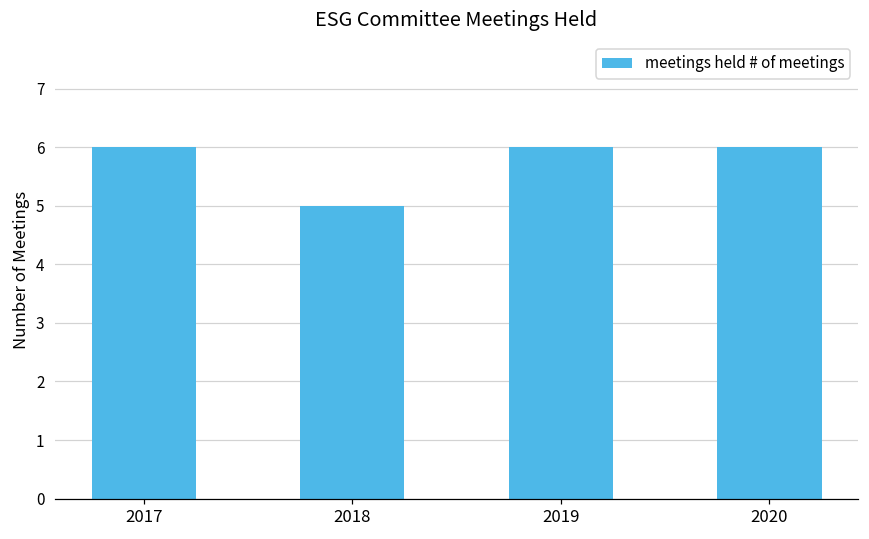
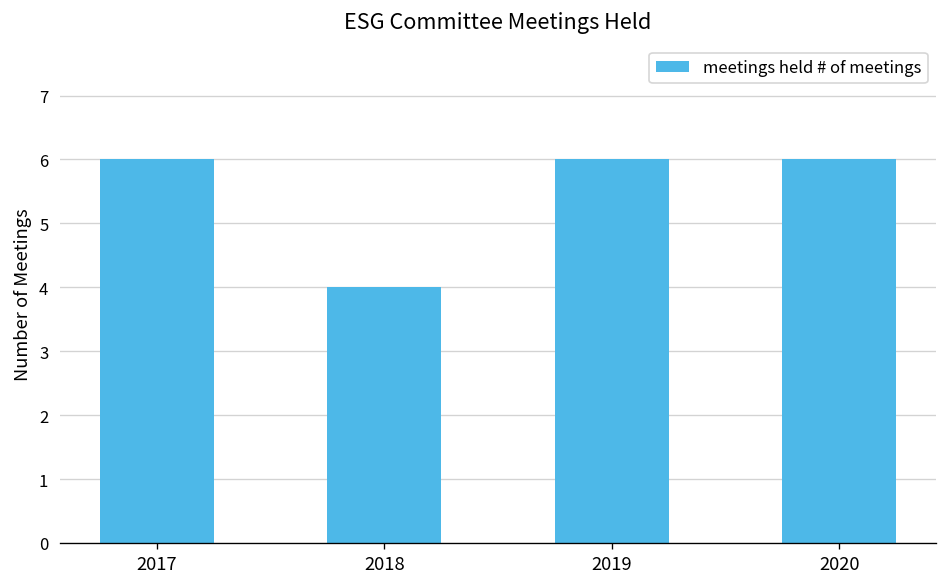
  {
    "2017": 6,
-   "2018": 5,
+   "2018": 4,
    "2019": 6,
    "2020": 6
  }
